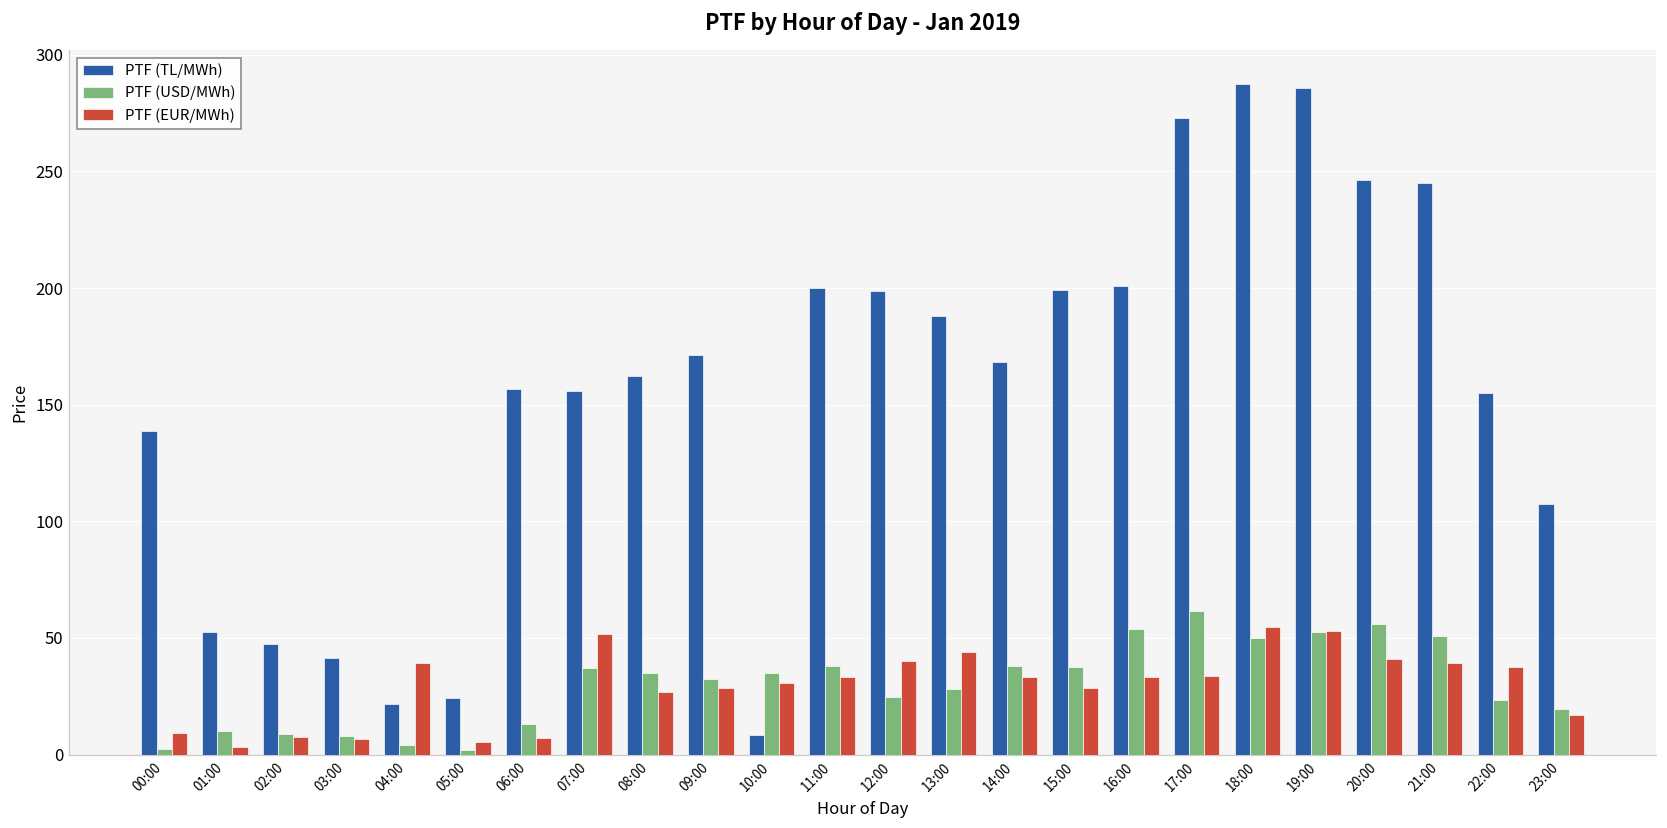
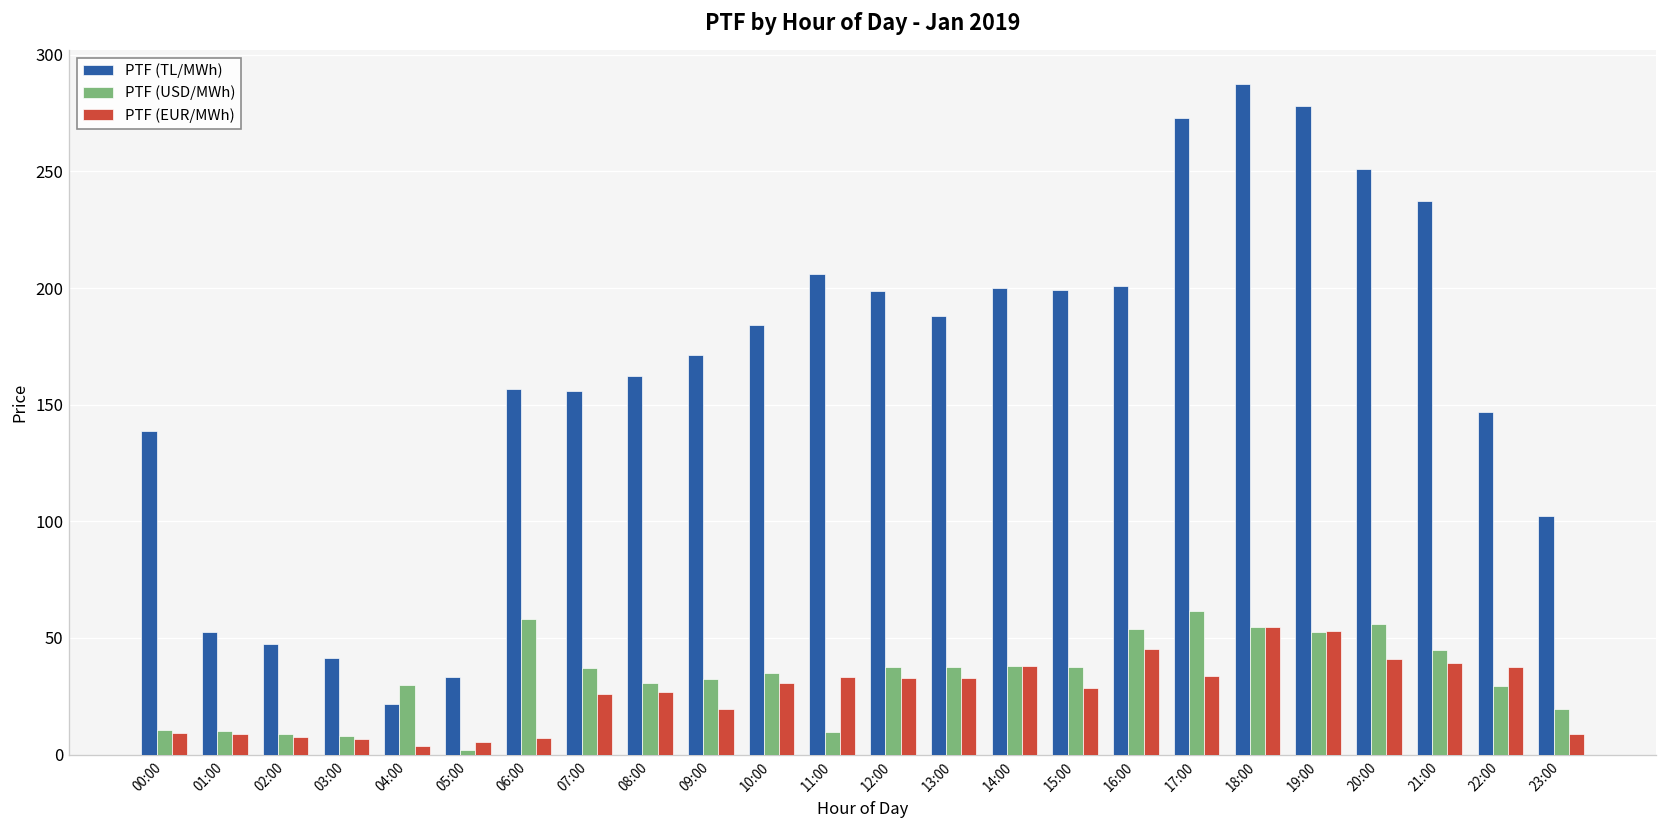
  {
    "PTF (TL/MWh)": {
      "00:00": 139,
      "01:00": 53,
      "02:00": 47,
      "03:00": 41,
      "04:00": 22,
-     "05:00": 24,
+     "05:00": 33,
      "06:00": 157,
      "07:00": 156,
      "08:00": 162,
      "09:00": 171,
-     "10:00": 8,
-     "11:00": 200,
+     "10:00": 184,
+     "11:00": 206,
      "12:00": 199,
      "13:00": 188,
-     "14:00": 168,
+     "14:00": 200,
      "15:00": 199,
      "16:00": 201,
      "17:00": 273,
      "18:00": 288,
-     "19:00": 286,
-     "20:00": 247,
-     "21:00": 245,
-     "22:00": 155,
-     "23:00": 107
+     "19:00": 278,
+     "20:00": 251,
+     "21:00": 237,
+     "22:00": 147,
+     "23:00": 102
    },
    "PTF (USD/MWh)": {
-     "00:00": 2,
+     "00:00": 11,
      "01:00": 10,
      "02:00": 9,
      "03:00": 8,
-     "04:00": 4,
+     "04:00": 30,
      "05:00": 2,
-     "06:00": 13,
+     "06:00": 58,
      "07:00": 37,
-     "08:00": 35,
+     "08:00": 31,
      "09:00": 32,
      "10:00": 35,
-     "11:00": 38,
-     "12:00": 25,
-     "13:00": 28,
+     "11:00": 10,
+     "12:00": 38,
+     "13:00": 37,
      "14:00": 38,
      "15:00": 38,
      "16:00": 54,
      "17:00": 61,
-     "18:00": 50,
+     "18:00": 54,
      "19:00": 53,
      "20:00": 56,
-     "21:00": 51,
-     "22:00": 24,
+     "21:00": 45,
+     "22:00": 29,
      "23:00": 19
    },
    "PTF (EUR/MWh)": {
      "00:00": 9,
-     "01:00": 3,
+     "01:00": 9,
      "02:00": 8,
      "03:00": 7,
-     "04:00": 39,
+     "04:00": 4,
      "05:00": 6,
      "06:00": 7,
-     "07:00": 52,
+     "07:00": 26,
      "08:00": 27,
-     "09:00": 28,
+     "09:00": 19,
      "10:00": 30,
      "11:00": 33,
-     "12:00": 40,
-     "13:00": 44,
-     "14:00": 33,
+     "12:00": 33,
+     "13:00": 33,
+     "14:00": 38,
      "15:00": 29,
-     "16:00": 33,
+     "16:00": 45,
      "17:00": 34,
      "18:00": 55,
      "19:00": 53,
      "20:00": 41,
      "21:00": 39,
      "22:00": 38,
-     "23:00": 17
+     "23:00": 9
    }
  }
